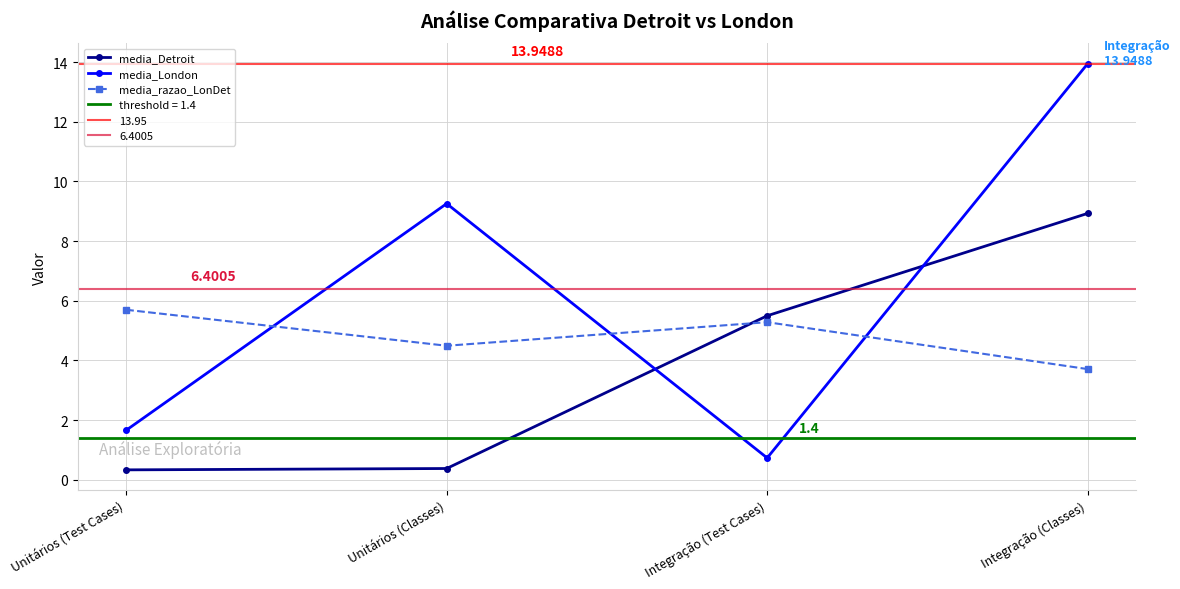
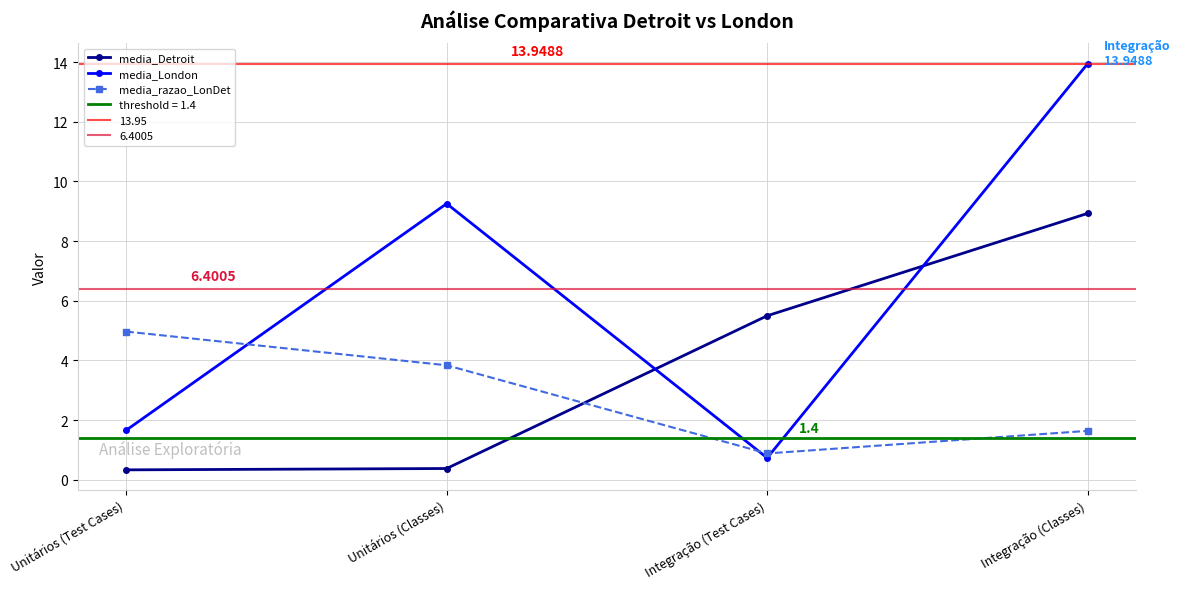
  {
    "media_Detroit": {
      "Unitários (Test Cases)": 0.3,
      "Unitários (Classes)": 0.4,
      "Integração (Test Cases)": 5.5,
      "Integração (Classes)": 8.9
    },
    "media_London": {
      "Integração (Classes)": 13.9488
    },
    "media_razao_LonDet": {
-     "Unitários (Test Cases)": 5.7,
-     "Unitários (Classes)": 4.5,
-     "Integração (Test Cases)": 5.3,
-     "Integração (Classes)": 3.7
+     "Unitários (Test Cases)": 5.0,
+     "Unitários (Classes)": 3.8,
+     "Integração (Test Cases)": 0.9,
+     "Integração (Classes)": 1.6
    }
  }
